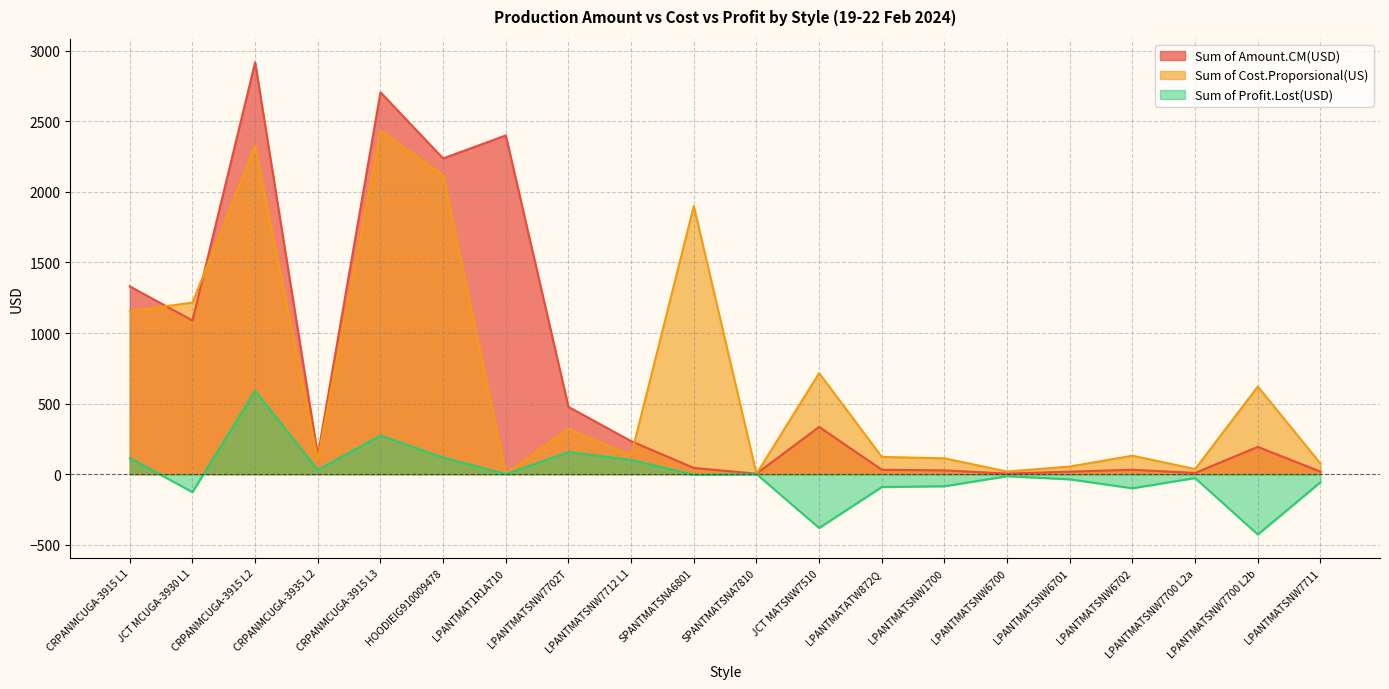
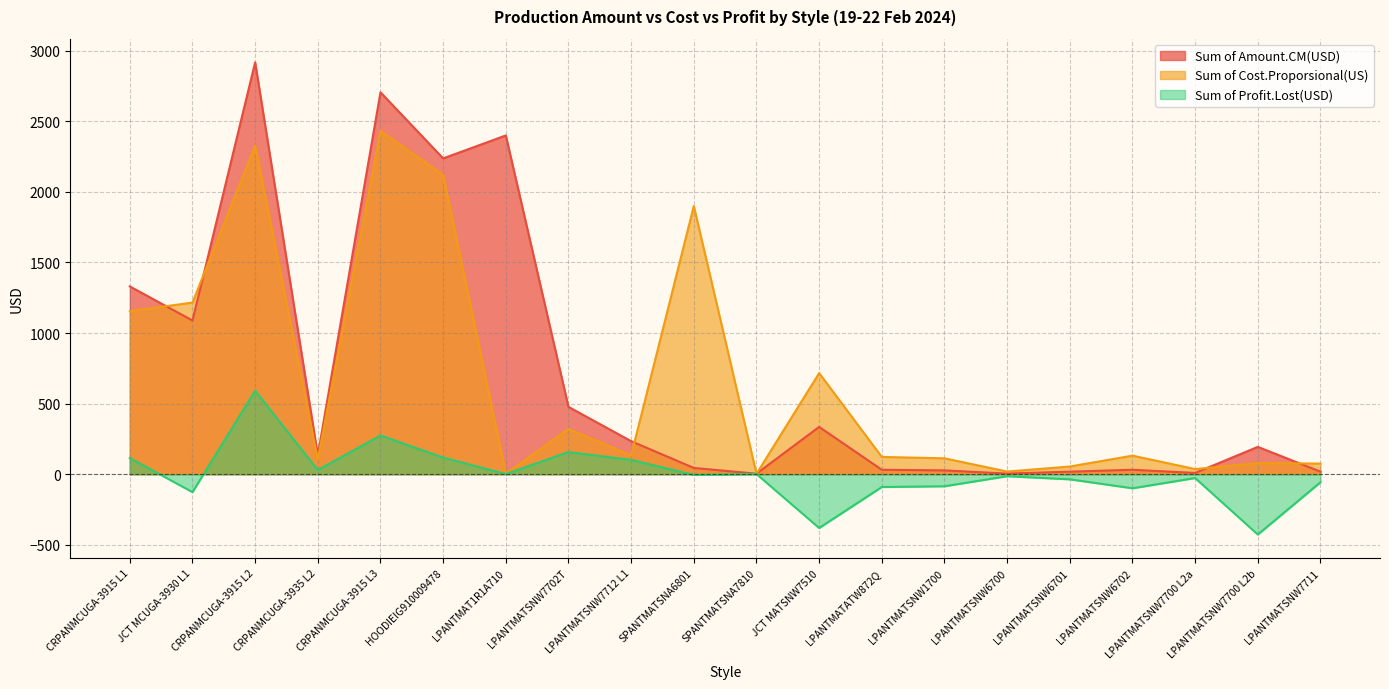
  {
    "Sum of Amount.CM(USD)": {
      "CRPANMCUGA-3915 L1": 1330,
      "JCT MCUGA-3930 L1": 1090,
      "CRPANMCUGA-3915 L2": 2920,
      "CRPANMCUGA-3935 L2": 130,
      "CRPANMCUGA-3915 L3": 2710,
      "HOODIEIG910009478": 2240,
      "LPANTMAT1R1A710": 2400,
      "LPANTMATSNW7702T": 480,
      "LPANTMATSNW7712 L1": 230,
      "SPANTMATSNA6801": 40,
      "JCT MATSNW7510": 340,
      "LPANTMATATW872Q": 30,
      "LPANTMATSNW1700": 30,
      "LPANTMATSNW6702": 30,
      "LPANTMATSNW7700 L2b": 190
    },
    "Sum of Cost.Proporsional(US)": {
      "CRPANMCUGA-3915 L1": 1160,
      "JCT MCUGA-3930 L1": 1220,
      "CRPANMCUGA-3915 L2": 2330,
      "CRPANMCUGA-3935 L2": 100,
      "CRPANMCUGA-3915 L3": 2430,
      "HOODIEIG910009478": 2120,
      "LPANTMATSNW7702T": 320,
      "LPANTMATSNW7712 L1": 130,
      "SPANTMATSNA6801": 1900,
      "JCT MATSNW7510": 720,
      "LPANTMATATW872Q": 120,
      "LPANTMATSNW1700": 110,
      "LPANTMATSNW6701": 50,
      "LPANTMATSNW6702": 130,
      "LPANTMATSNW7700 L2a": 40,
-     "LPANTMATSNW7700 L2b": 620,
+     "LPANTMATSNW7700 L2b": 80,
      "LPANTMATSNW7711": 80
    }
  }
